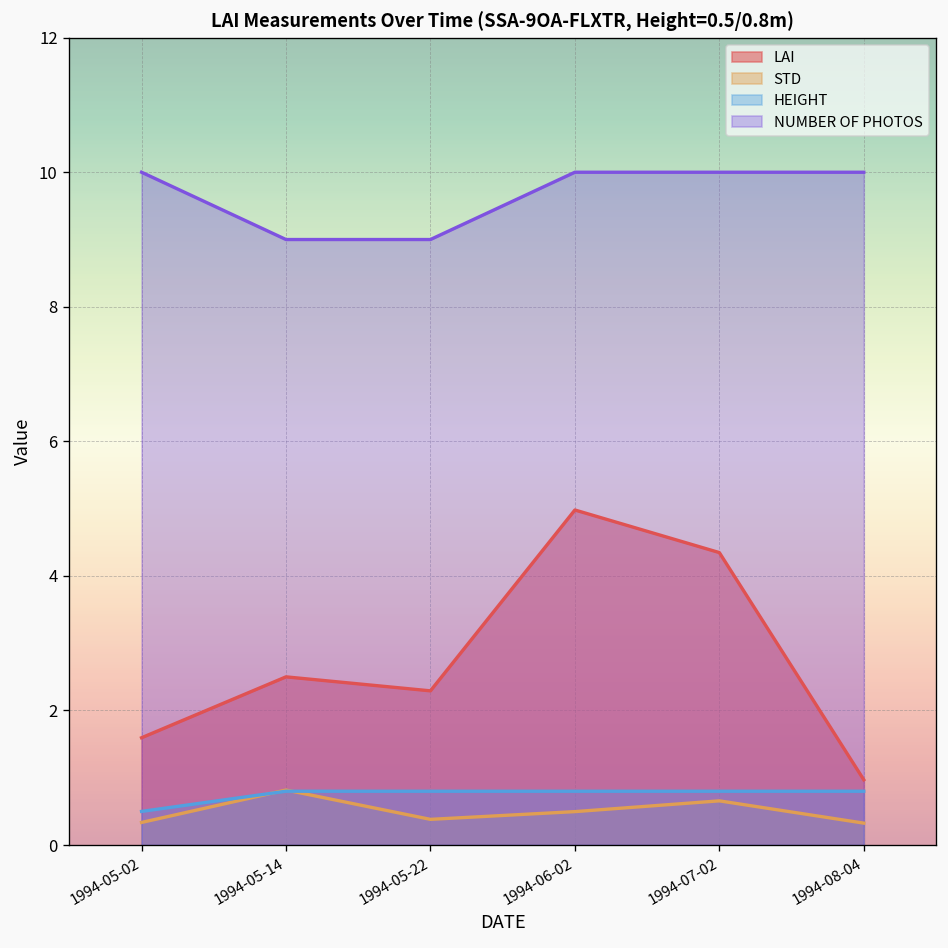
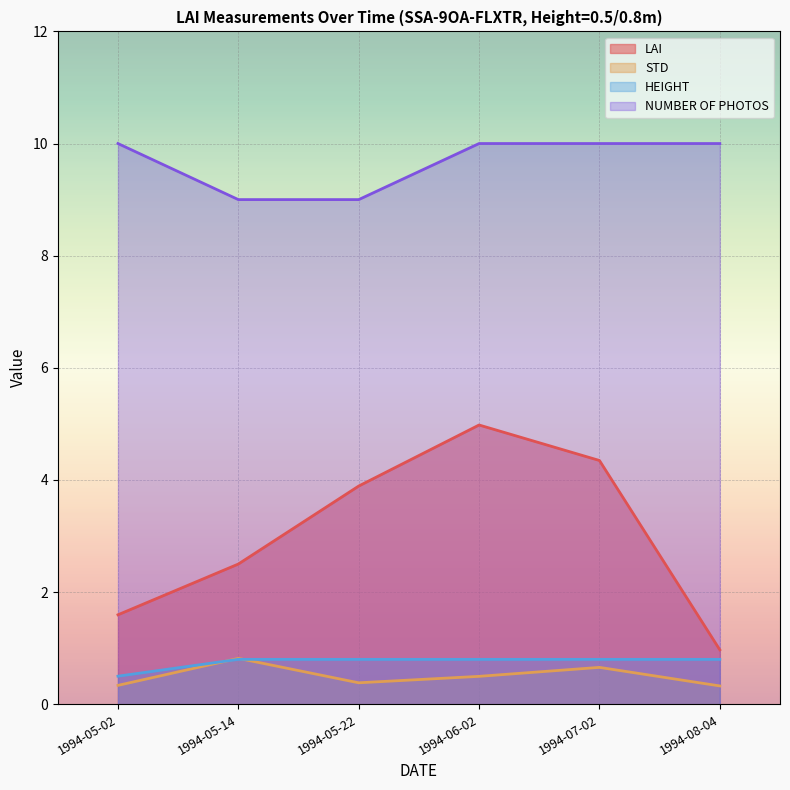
  {
    "LAI": {
      "1994-05-02": 1.6,
      "1994-05-14": 2.5,
-     "1994-05-22": 2.3,
+     "1994-05-22": 3.9,
      "1994-06-02": 5.0,
      "1994-07-02": 4.3,
      "1994-08-04": 1.0
    },
    "STD": {
      "1994-05-02": 0.3,
      "1994-05-22": 0.4,
      "1994-06-02": 0.5,
      "1994-07-02": 0.7,
      "1994-08-04": 0.3
    }
  }
